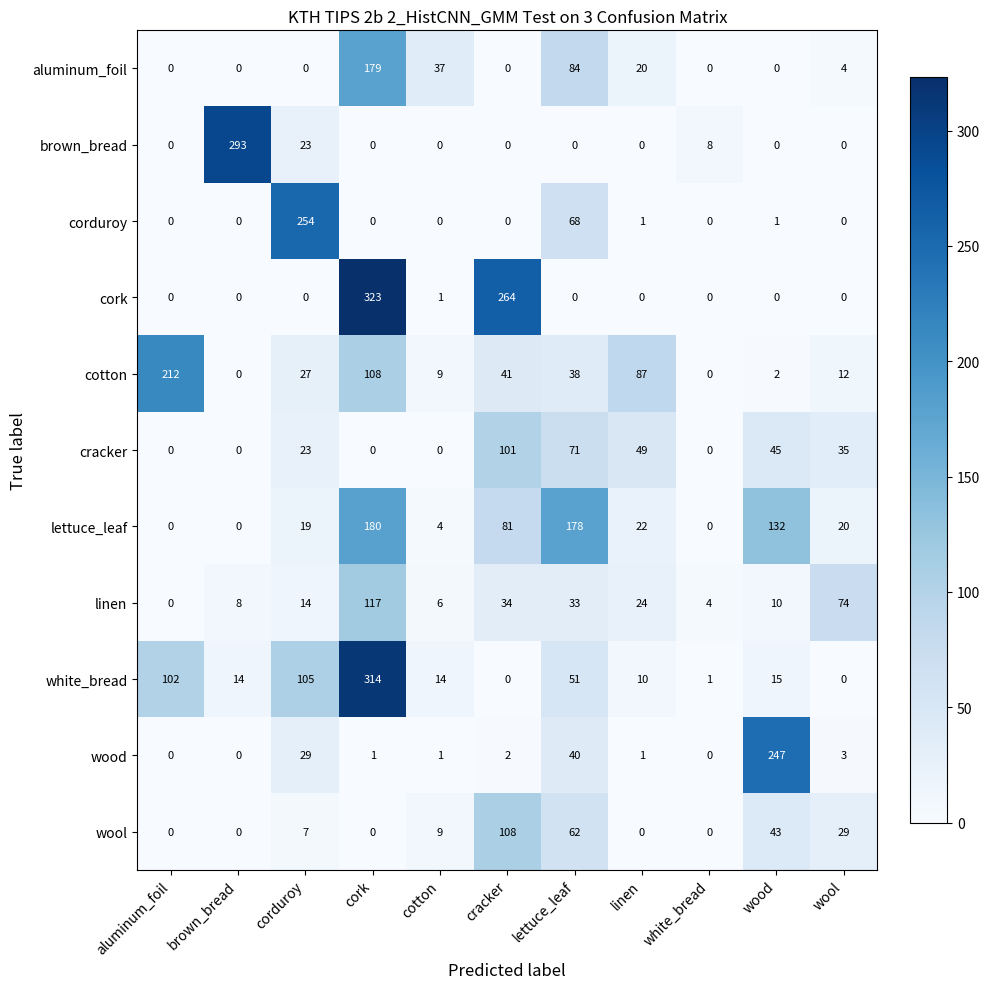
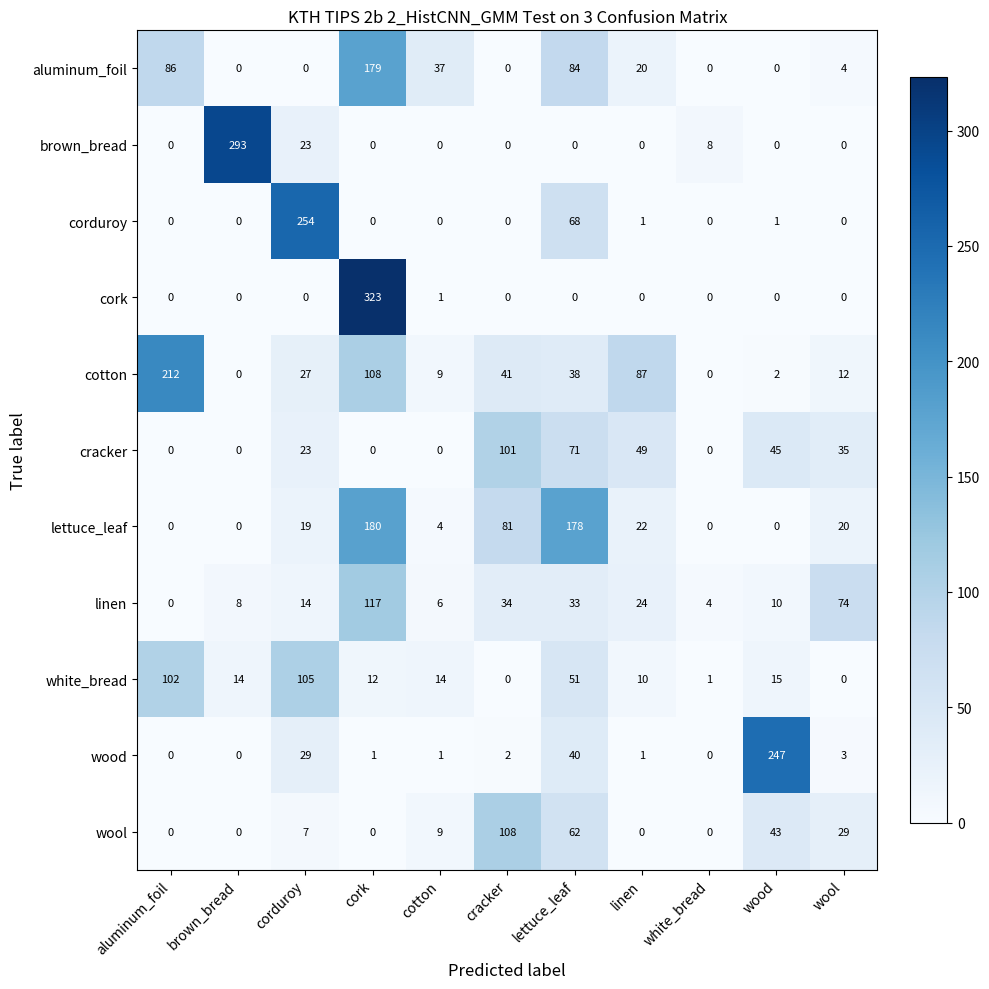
  {
    "aluminum_foil": {
-     "aluminum_foil": 0,
+     "aluminum_foil": 86,
      "brown_bread": 0,
      "corduroy": 0,
      "cork": 179,
      "cotton": 37,
      "cracker": 0,
      "lettuce_leaf": 84,
      "linen": 20,
      "white_bread": 0,
      "wood": 0,
      "wool": 4
    },
    "brown_bread": {
      "aluminum_foil": 0,
      "brown_bread": 293,
      "corduroy": 23,
      "cork": 0,
      "cotton": 0,
      "cracker": 0,
      "lettuce_leaf": 0,
      "linen": 0,
      "white_bread": 8,
      "wood": 0,
      "wool": 0
    },
    "corduroy": {
      "aluminum_foil": 0,
      "brown_bread": 0,
      "corduroy": 254,
      "cork": 0,
      "cotton": 0,
      "cracker": 0,
      "lettuce_leaf": 68,
      "linen": 1,
      "white_bread": 0,
      "wood": 1,
      "wool": 0
    },
    "cork": {
      "aluminum_foil": 0,
      "brown_bread": 0,
      "corduroy": 0,
      "cork": 323,
      "cotton": 1,
-     "cracker": 264,
+     "cracker": 0,
      "lettuce_leaf": 0,
      "linen": 0,
      "white_bread": 0,
      "wood": 0,
      "wool": 0
    },
    "cotton": {
      "aluminum_foil": 212,
      "brown_bread": 0,
      "corduroy": 27,
      "cork": 108,
      "cotton": 9,
      "cracker": 41,
      "lettuce_leaf": 38,
      "linen": 87,
      "white_bread": 0,
      "wood": 2,
      "wool": 12
    },
    "cracker": {
      "aluminum_foil": 0,
      "brown_bread": 0,
      "corduroy": 23,
      "cork": 0,
      "cotton": 0,
      "cracker": 101,
      "lettuce_leaf": 71,
      "linen": 49,
      "white_bread": 0,
      "wood": 45,
      "wool": 35
    },
    "lettuce_leaf": {
      "aluminum_foil": 0,
      "brown_bread": 0,
      "corduroy": 19,
      "cork": 180,
      "cotton": 4,
      "cracker": 81,
      "lettuce_leaf": 178,
      "linen": 22,
      "white_bread": 0,
-     "wood": 132,
+     "wood": 0,
      "wool": 20
    },
    "linen": {
      "aluminum_foil": 0,
      "brown_bread": 8,
      "corduroy": 14,
      "cork": 117,
      "cotton": 6,
      "cracker": 34,
      "lettuce_leaf": 33,
      "linen": 24,
      "white_bread": 4,
      "wood": 10,
      "wool": 74
    },
    "white_bread": {
      "aluminum_foil": 102,
      "brown_bread": 14,
      "corduroy": 105,
-     "cork": 314,
+     "cork": 12,
      "cotton": 14,
      "cracker": 0,
      "lettuce_leaf": 51,
      "linen": 10,
      "white_bread": 1,
      "wood": 15,
      "wool": 0
    },
    "wood": {
      "aluminum_foil": 0,
      "brown_bread": 0,
      "corduroy": 29,
      "cork": 1,
      "cotton": 1,
      "cracker": 2,
      "lettuce_leaf": 40,
      "linen": 1,
      "white_bread": 0,
      "wood": 247,
      "wool": 3
    },
    "wool": {
      "aluminum_foil": 0,
      "brown_bread": 0,
      "corduroy": 7,
      "cork": 0,
      "cotton": 9,
      "cracker": 108,
      "lettuce_leaf": 62,
      "linen": 0,
      "white_bread": 0,
      "wood": 43,
      "wool": 29
    }
  }
